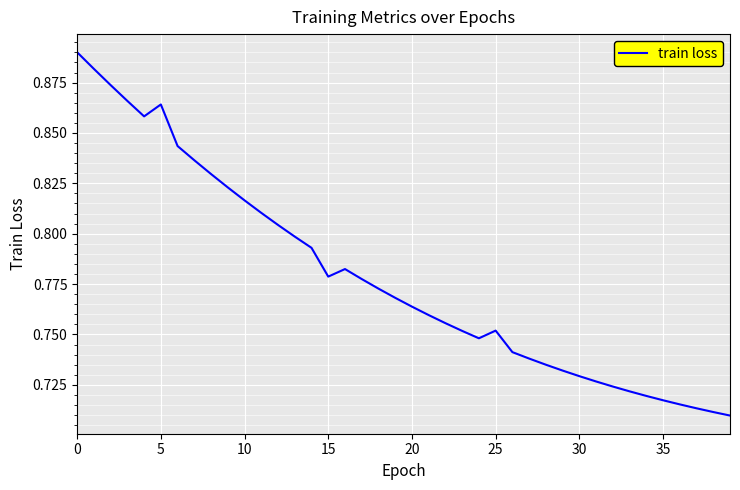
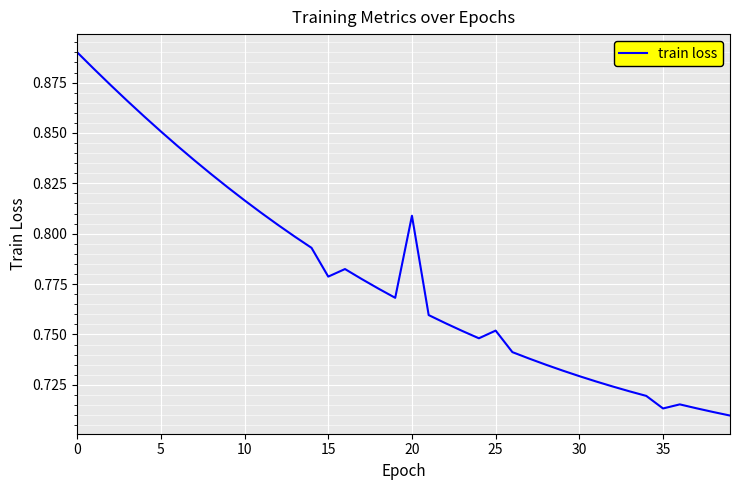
  {
    "0": 0.890,
-   "5": 0.864,
+   "5": 0.851,
    "10": 0.817,
    "15": 0.779,
-   "20": 0.764,
+   "20": 0.809,
    "25": 0.752,
    "30": 0.729,
-   "35": 0.717
+   "35": 0.713
  }
